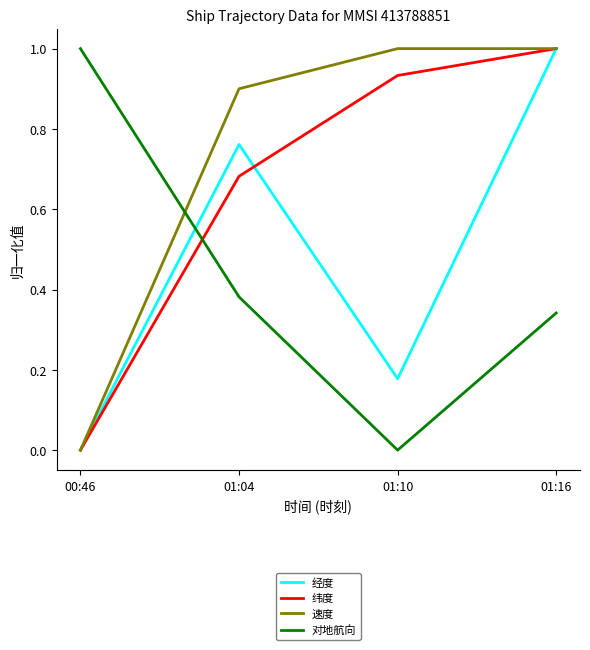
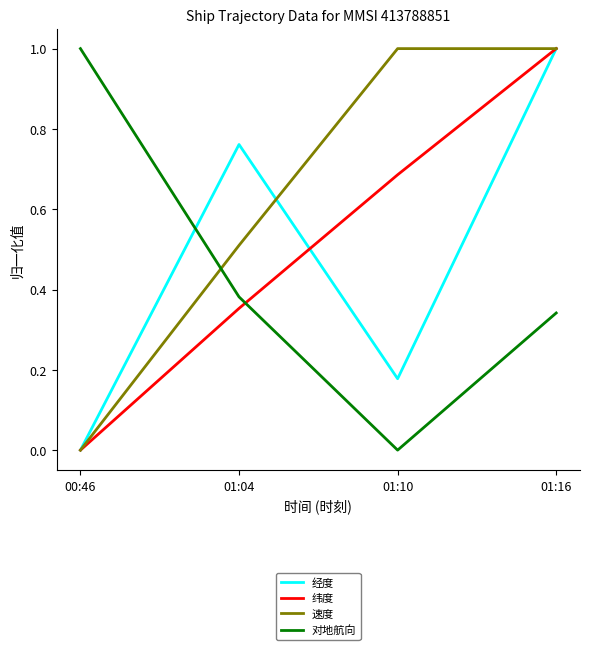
  {
    "经度": {
      "01:04": 0.76,
      "01:10": 0.18
    },
    "纬度": {
-     "01:04": 0.68,
-     "01:10": 0.93
+     "01:04": 0.35,
+     "01:10": 0.69
    },
    "速度": {
-     "01:04": 0.90,
+     "01:04": 0.51,
      "01:10": 1.00
    },
    "对地航向": {
      "00:46": 1.00,
      "01:04": 0.38,
      "01:10": 0.00,
      "01:16": 0.34
    }
  }
